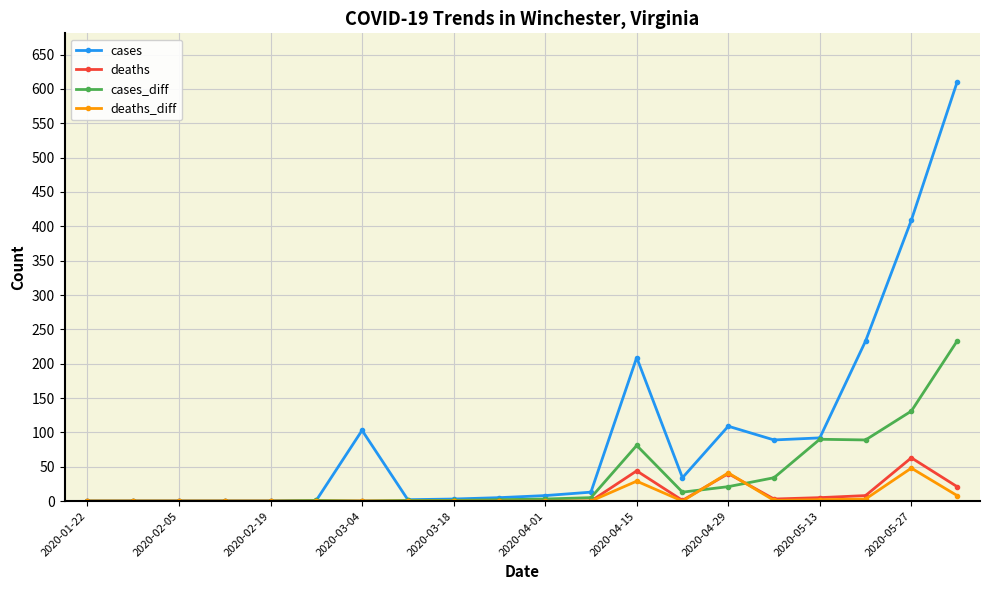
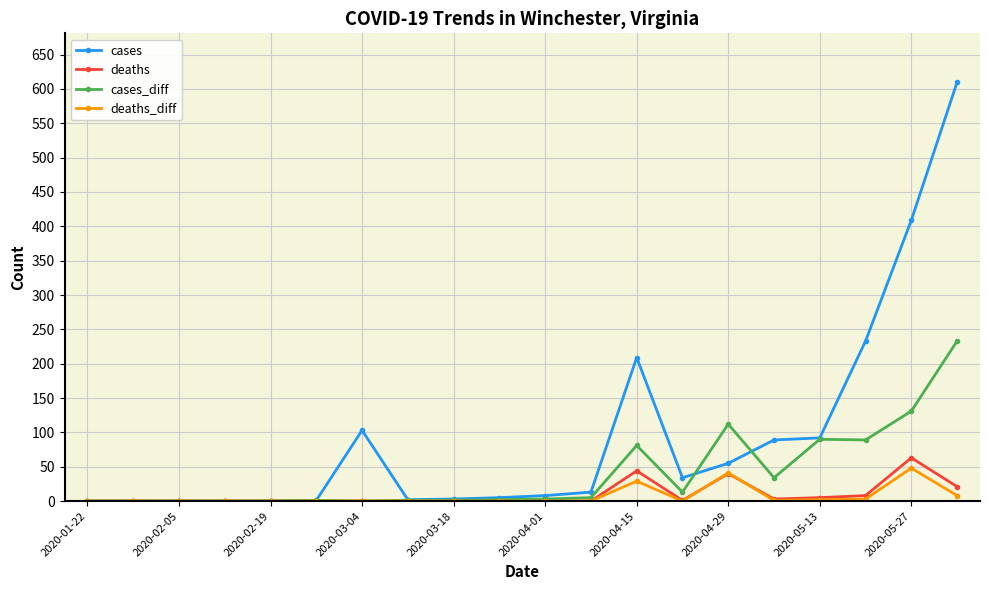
  {
    "cases": {
      "2020-03-04": 100,
      "2020-04-01": 10,
      "2020-04-15": 210,
-     "2020-04-29": 110,
+     "2020-04-29": 60,
      "2020-05-27": 410
    },
    "deaths": {
      "2020-04-15": 40,
      "2020-05-27": 60
    },
    "cases_diff": {
      "2020-04-15": 80,
-     "2020-04-29": 20,
+     "2020-04-29": 110,
      "2020-05-27": 130
    },
    "deaths_diff": {
      "2020-04-15": 30,
      "2020-05-27": 50
    }
  }
